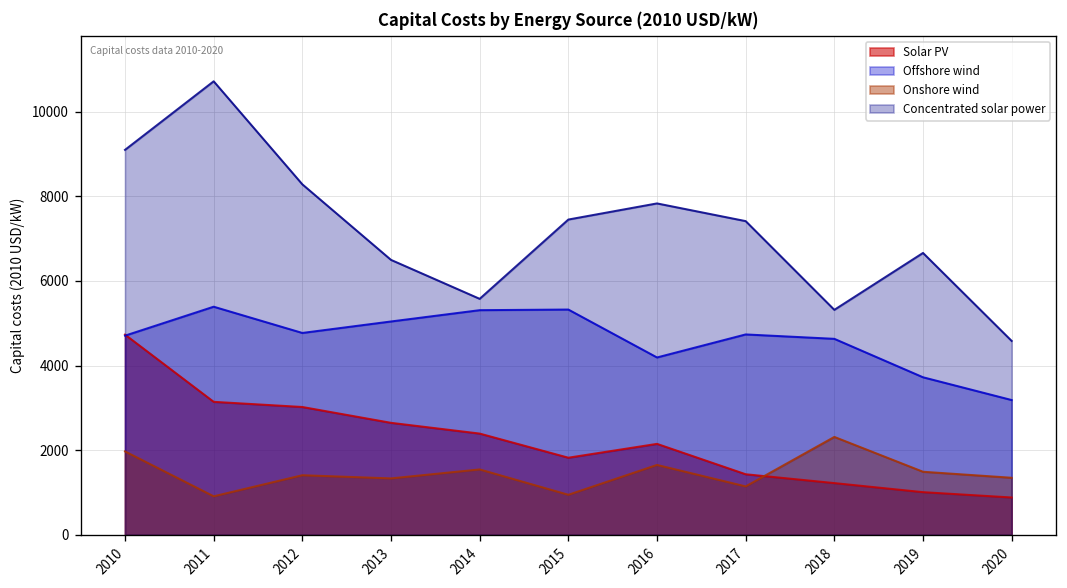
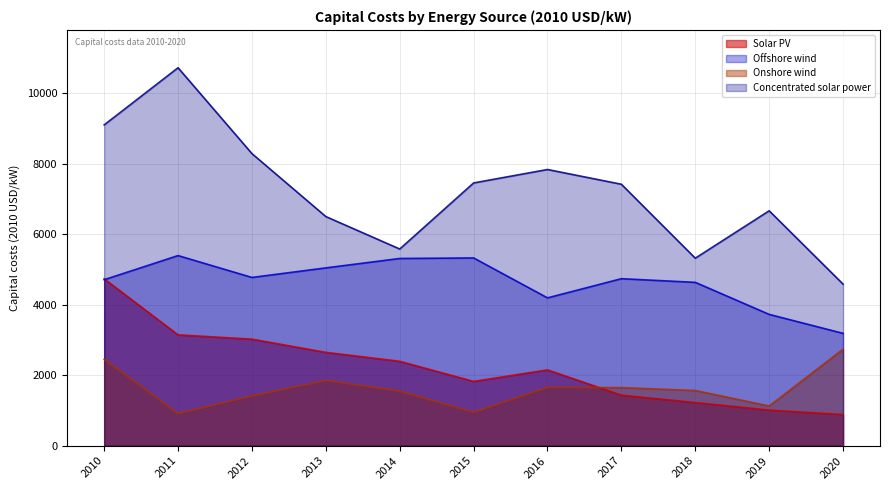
  {
    "Solar PV": {
      "2011": 3100,
      "2012": 3000,
      "2013": 2600,
      "2014": 2400,
      "2015": 1800,
      "2016": 2200,
      "2017": 1400,
      "2018": 1200,
      "2019": 1000,
      "2020": 900
    },
    "Onshore wind": {
-     "2010": 2000,
+     "2010": 2400,
      "2011": 900,
      "2012": 1400,
-     "2013": 1300,
+     "2013": 1900,
      "2014": 1500,
      "2015": 900,
      "2016": 1700,
-     "2017": 1100,
-     "2018": 2300,
-     "2019": 1500,
-     "2020": 1300
+     "2017": 1600,
+     "2018": 1600,
+     "2019": 1100,
+     "2020": 2700
    }
  }
